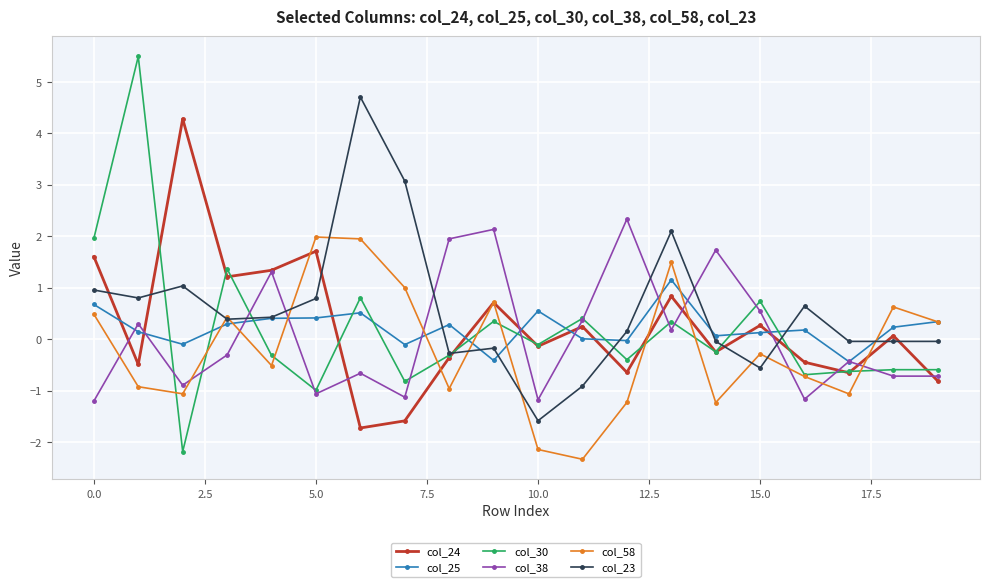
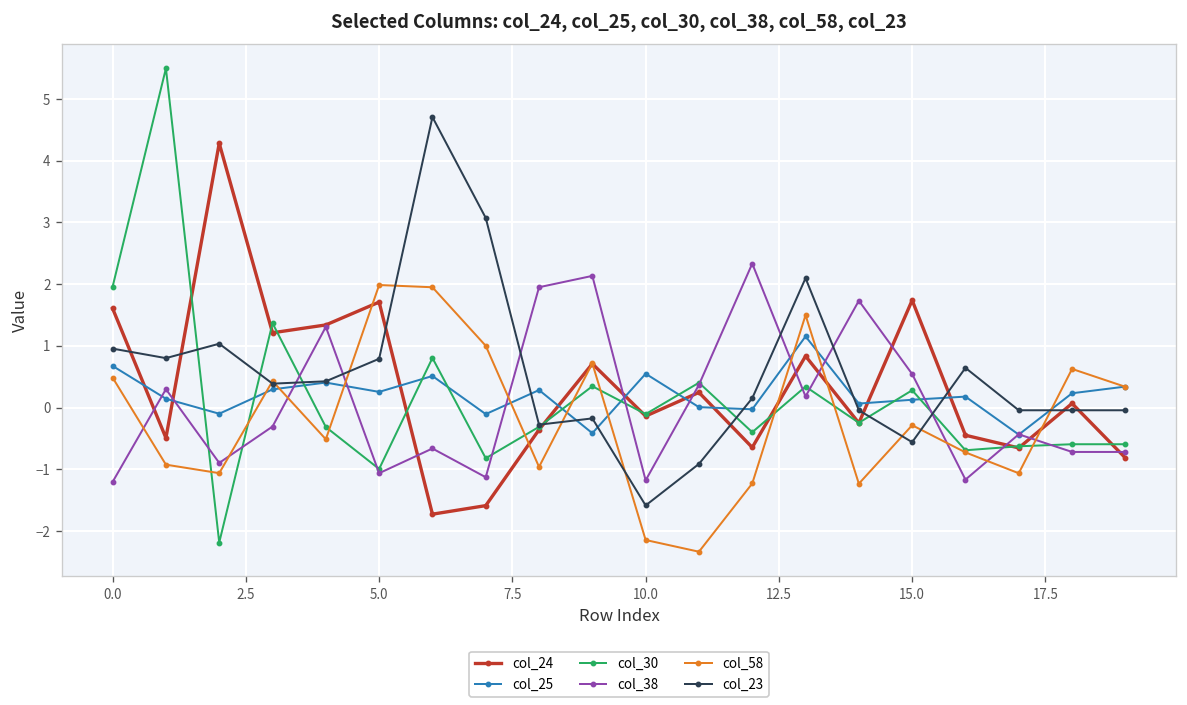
  {
    "col_24": {
      "0.0": 1.6,
      "5.0": 1.7,
-     "15.0": 0.3
+     "15.0": 1.7
    },
    "col_25": {
      "0.0": 0.7,
-     "5.0": 0.4,
+     "5.0": 0.3,
      "10.0": 0.5,
      "15.0": 0.1
    },
    "col_30": {
      "0.0": 2.0,
      "5.0": -1.0,
-     "15.0": 0.7
+     "15.0": 0.3
    },
    "col_38": {
      "0.0": -1.2,
      "5.0": -1.1,
      "10.0": -1.2,
      "15.0": 0.5
    },
    "col_58": {
      "0.0": 0.5,
      "5.0": 2.0,
      "10.0": -2.1,
      "15.0": -0.3
    },
    "col_23": {
      "0.0": 1.0,
      "5.0": 0.8,
      "10.0": -1.6,
      "15.0": -0.6
    }
  }
